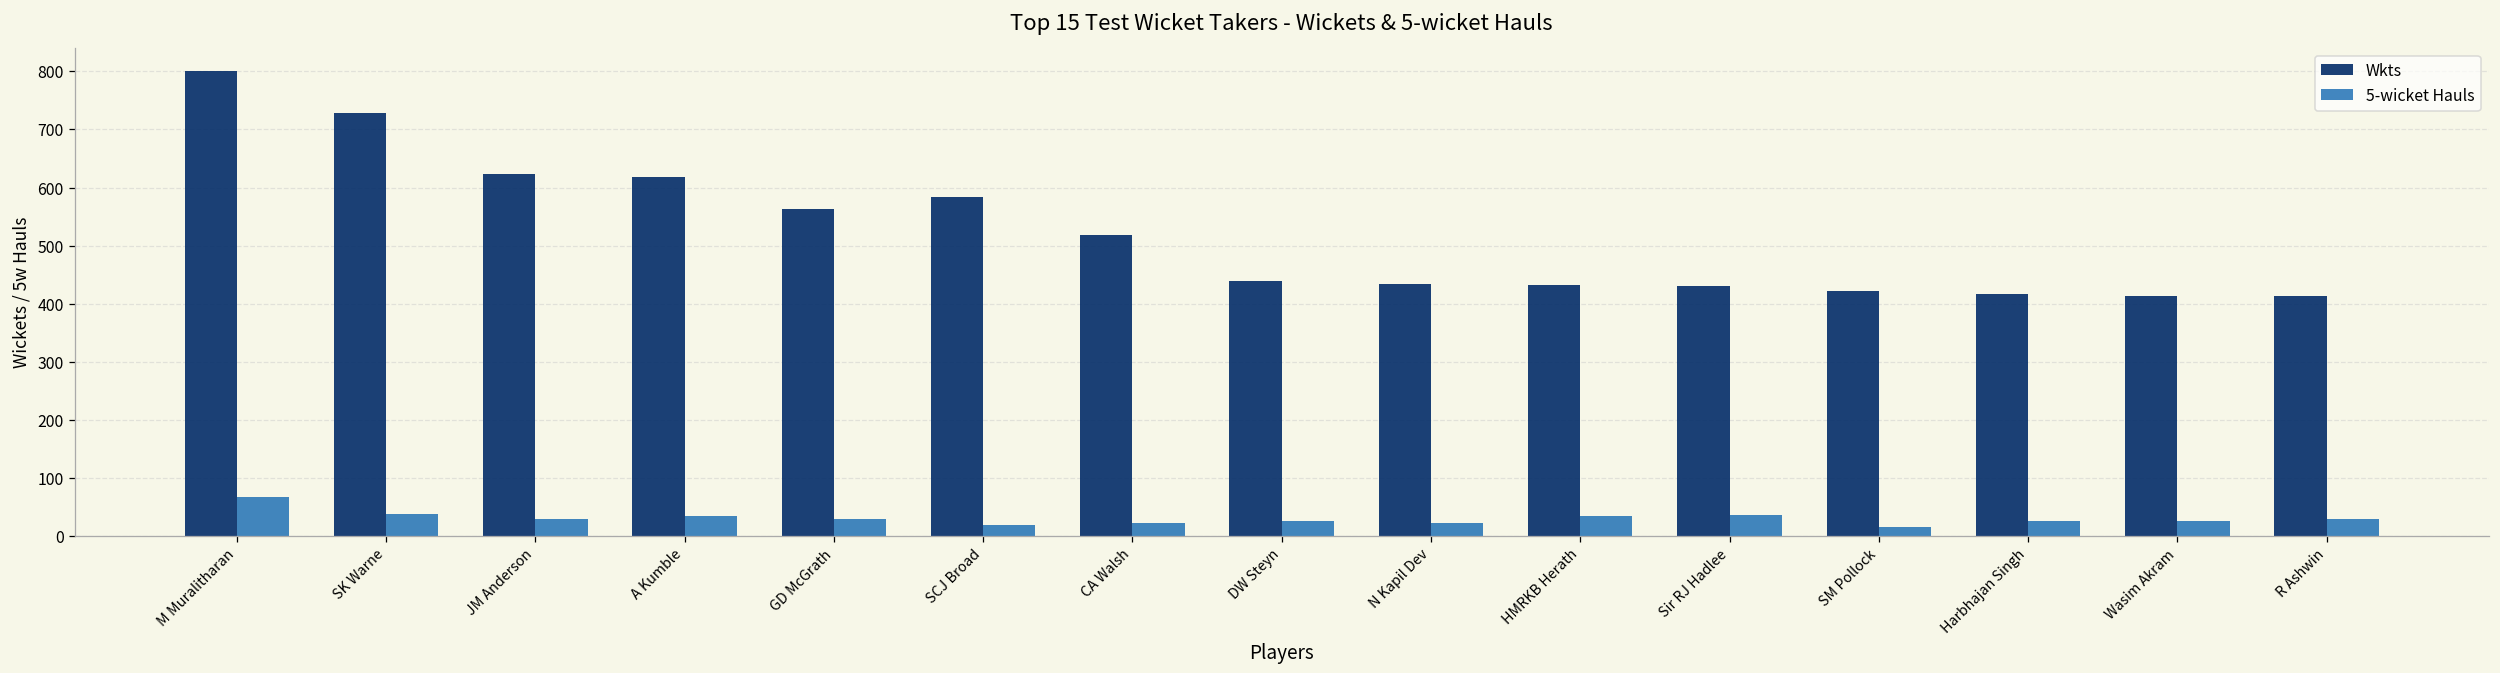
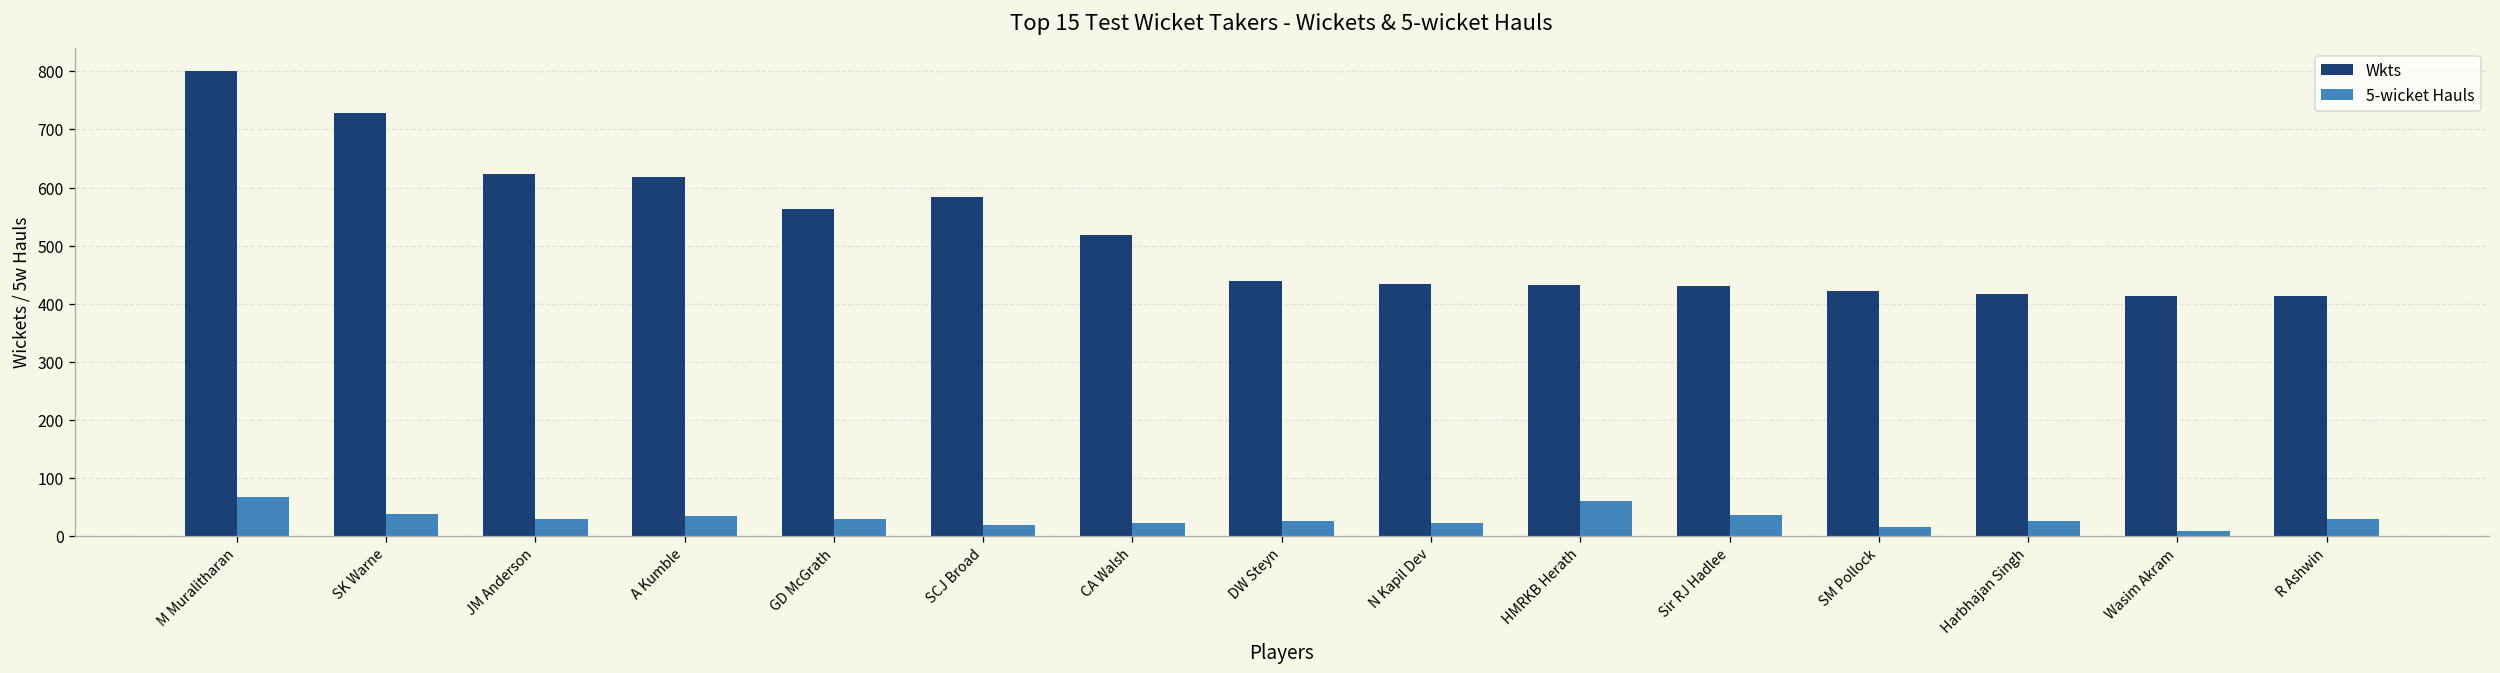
  {
    "Wkts": {
      "M Muralitharan": 800,
      "SK Warne": 730,
      "JM Anderson": 620,
      "A Kumble": 620,
      "GD McGrath": 560,
      "SCJ Broad": 580,
      "CA Walsh": 520,
      "DW Steyn": 440,
      "N Kapil Dev": 430,
      "HMRKB Herath": 430,
      "Sir RJ Hadlee": 430,
      "SM Pollock": 420,
      "Harbhajan Singh": 420,
      "Wasim Akram": 410,
      "R Ashwin": 410
    },
    "5-wicket Hauls": {
      "M Muralitharan": 70,
      "SK Warne": 40,
      "JM Anderson": 30,
      "A Kumble": 40,
      "GD McGrath": 30,
      "SCJ Broad": 20,
      "CA Walsh": 20,
      "DW Steyn": 30,
      "N Kapil Dev": 20,
-     "HMRKB Herath": 30,
+     "HMRKB Herath": 60,
      "Sir RJ Hadlee": 40,
      "SM Pollock": 20,
      "Harbhajan Singh": 30,
-     "Wasim Akram": 30,
+     "Wasim Akram": 10,
      "R Ashwin": 30
    }
  }
